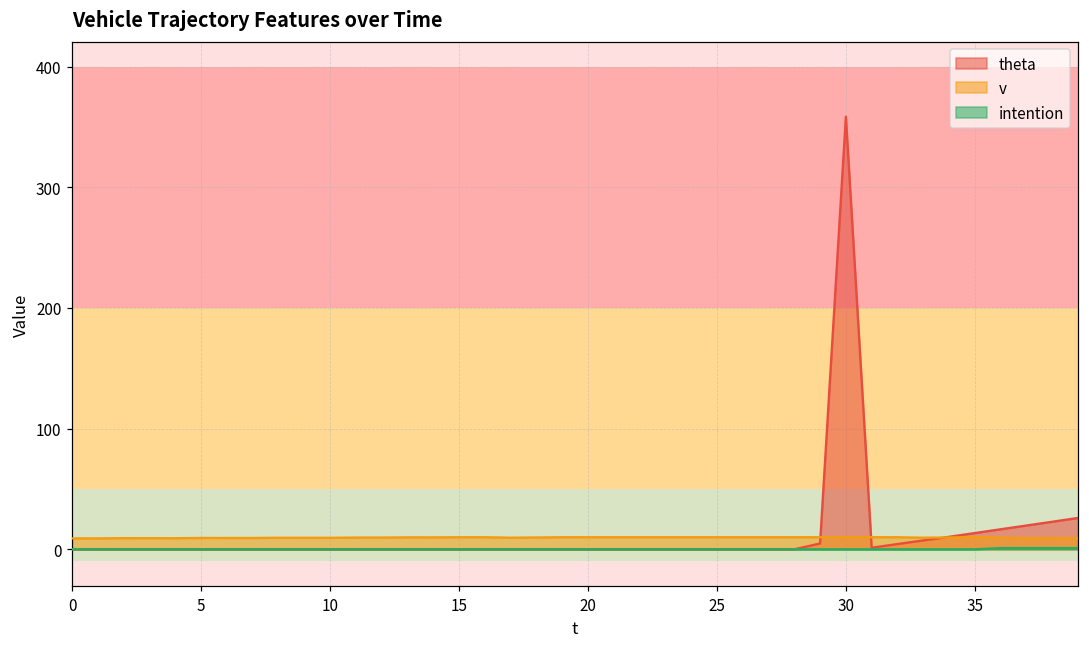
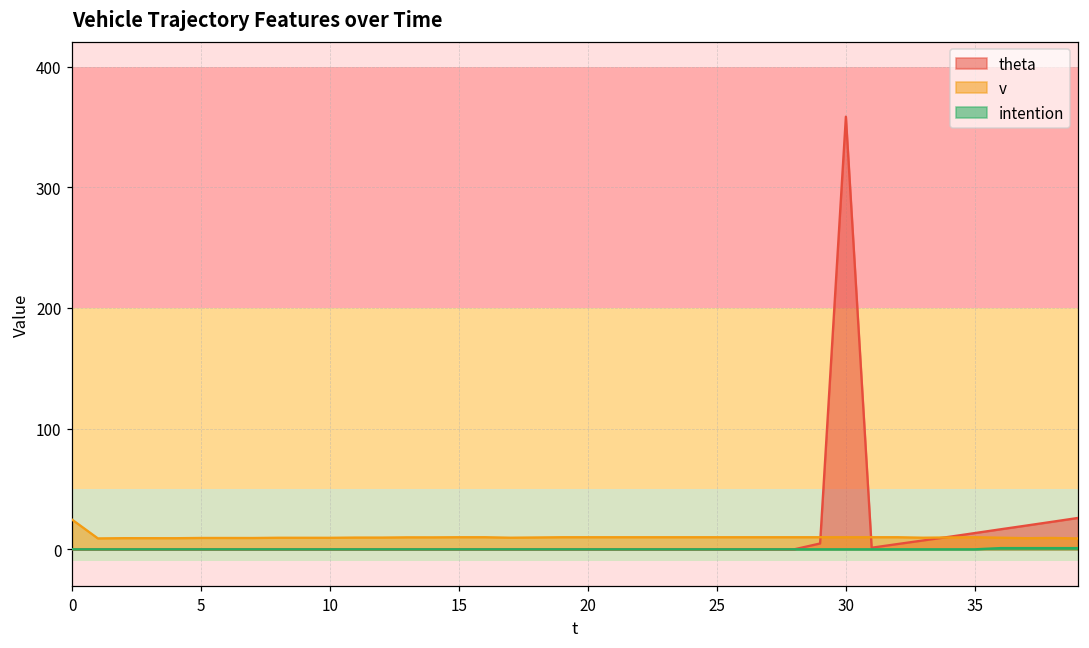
  {
    "theta": {
      "30": 358,
      "35": 13
    },
    "v": {
-     "0": 9,
+     "0": 25,
      "5": 9,
      "10": 10,
      "15": 10,
      "20": 10,
      "25": 10,
      "30": 10,
      "35": 10
    },
    "intention": {
      "30": 0,
      "35": 0
    }
  }
